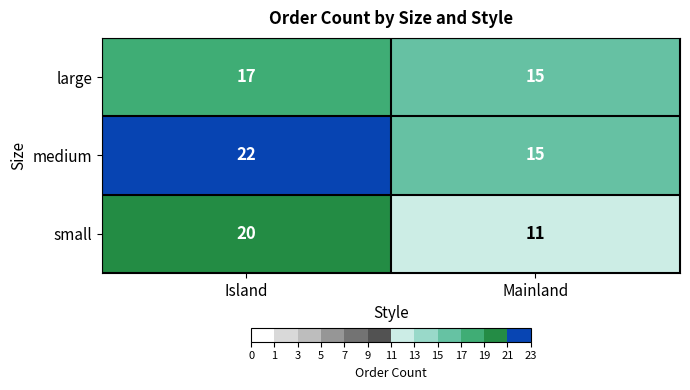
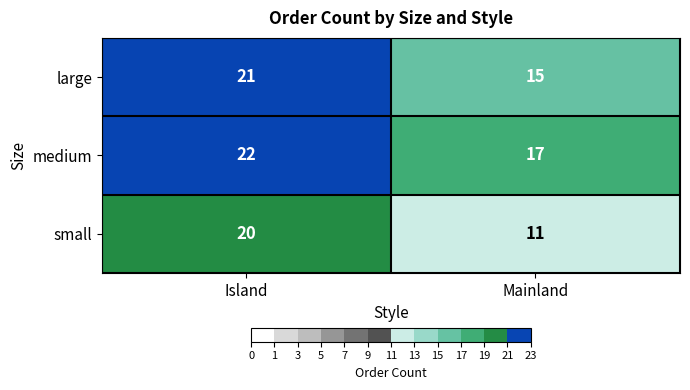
  {
    "large": {
-     "Island": 17,
+     "Island": 21,
      "Mainland": 15
    },
    "medium": {
      "Island": 22,
-     "Mainland": 15
+     "Mainland": 17
    },
    "small": {
      "Island": 20,
      "Mainland": 11
    }
  }
